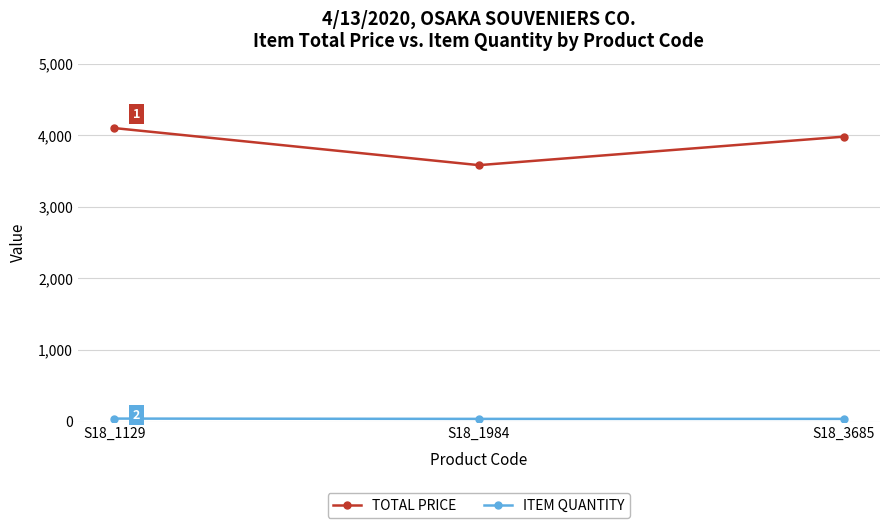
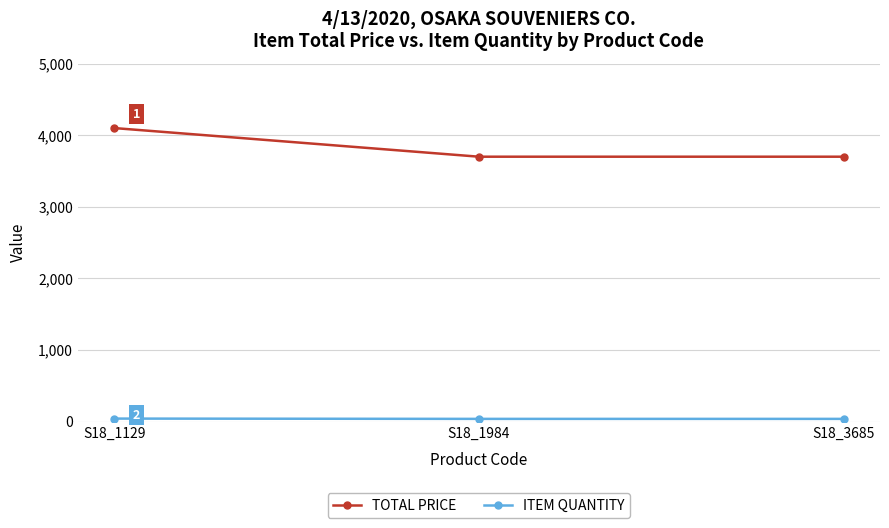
  {
    "TOTAL PRICE": {
-     "S18_1984": "3,600",
-     "S18_3685": "4,000"
+     "S18_1984": "3,700",
+     "S18_3685": "3,700"
    },
    "ITEM QUANTITY": {
      "S18_1984": "0",
      "S18_3685": "0"
    }
  }
